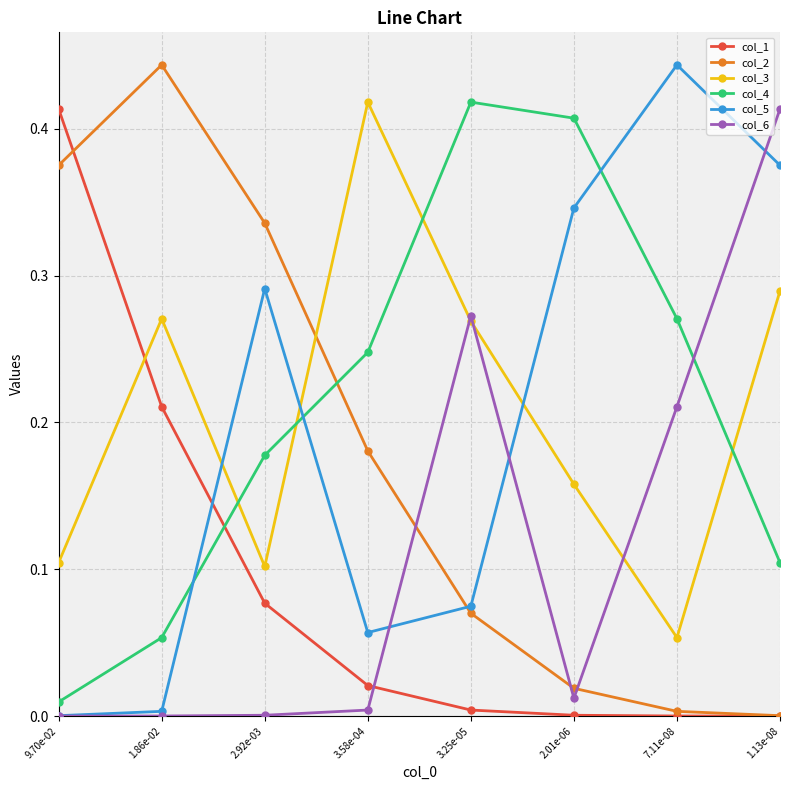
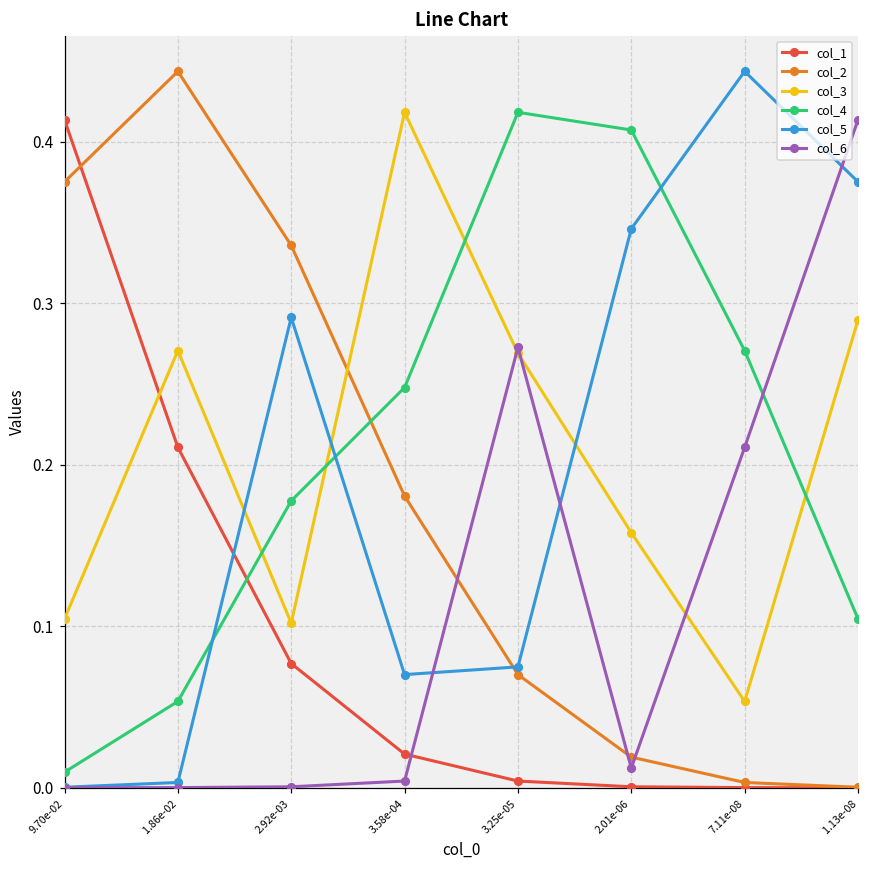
  {
    "col_3": {
      "9.70e-02": 0.105,
      "1.86e-02": 0.271,
      "2.92e-03": 0.102,
      "3.58e-04": 0.418,
      "3.25e-05": 0.269,
      "2.01e-06": 0.158,
      "7.11e-08": 0.053,
      "1.13e-08": 0.290
    },
    "col_4": {
      "9.70e-02": 0.010,
      "1.86e-02": 0.053,
      "2.92e-03": 0.178,
      "3.58e-04": 0.248,
      "3.25e-05": 0.418,
      "2.01e-06": 0.407,
      "7.11e-08": 0.271,
      "1.13e-08": 0.105
    },
    "col_5": {
      "1.86e-02": 0.003,
      "2.92e-03": 0.291,
-     "3.58e-04": 0.057,
+     "3.58e-04": 0.070,
      "3.25e-05": 0.075,
      "2.01e-06": 0.346,
      "7.11e-08": 0.443,
      "1.13e-08": 0.375
    },
    "col_6": {
      "1.86e-02": 0.000,
      "2.92e-03": 0.001,
      "3.58e-04": 0.004,
      "3.25e-05": 0.273,
      "2.01e-06": 0.012,
      "7.11e-08": 0.211,
      "1.13e-08": 0.413
    }
  }
